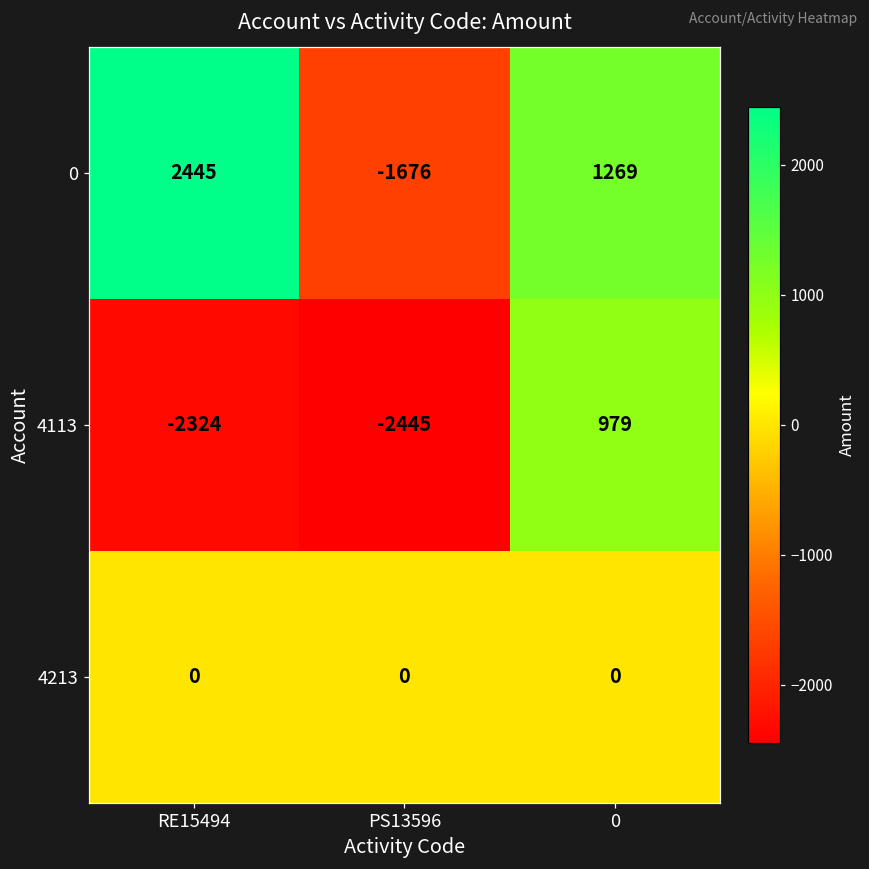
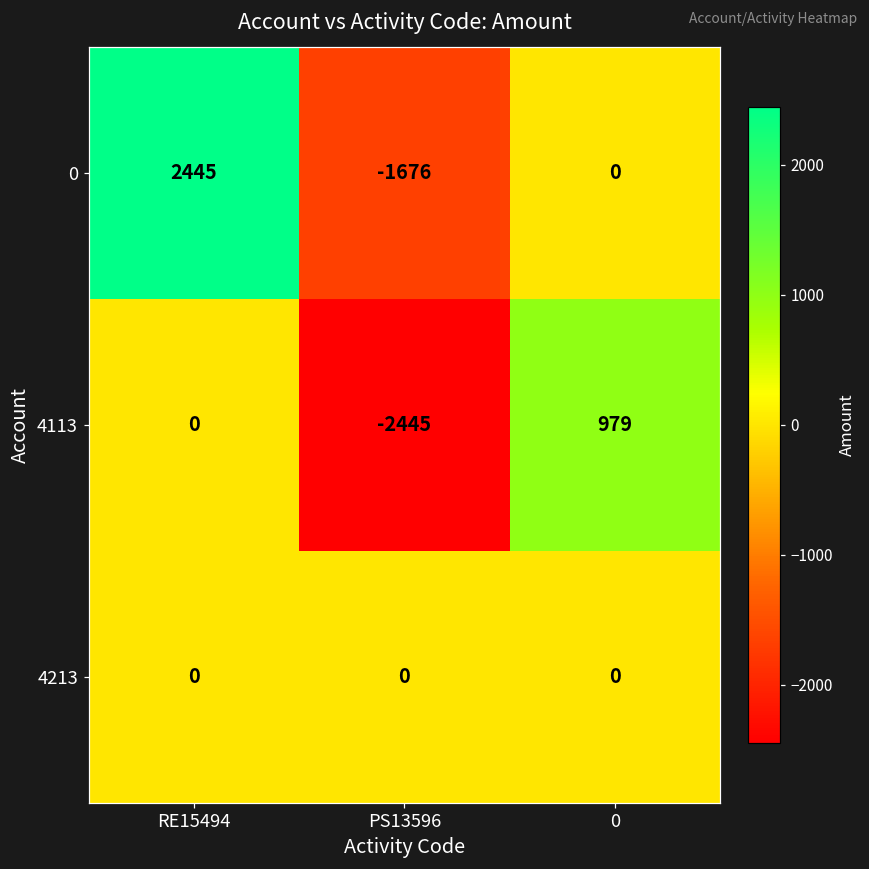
  {
    "0": {
      "RE15494": 2445,
      "PS13596": -1676,
-     "0": 1269
+     "0": 0
    },
    "4113": {
-     "RE15494": -2324,
+     "RE15494": 0,
      "PS13596": -2445,
      "0": 979
    },
    "4213": {
      "RE15494": 0,
      "PS13596": 0,
      "0": 0
    }
  }
